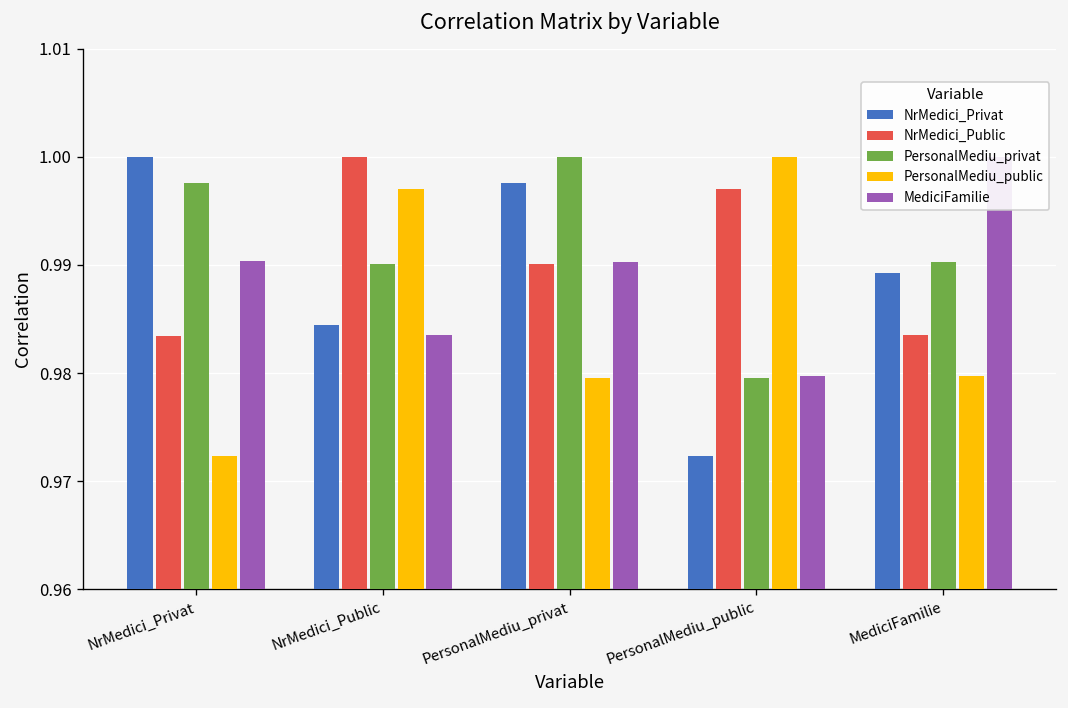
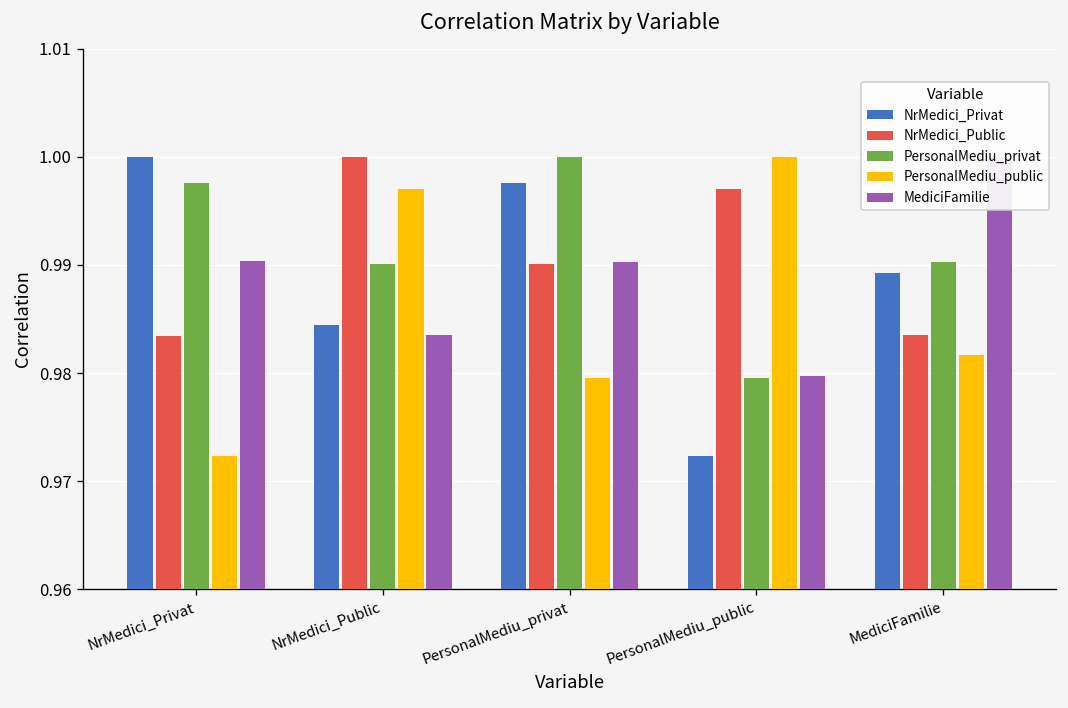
  {
    "NrMedici_Privat": {
      "NrMedici_Privat": 1.000,
      "NrMedici_Public": 0.984,
      "PersonalMediu_privat": 0.998,
      "PersonalMediu_public": 0.972,
      "MediciFamilie": 0.989
    },
    "NrMedici_Public": {
      "NrMedici_Privat": 0.983,
      "NrMedici_Public": 1.000,
      "PersonalMediu_privat": 0.990,
      "PersonalMediu_public": 0.997,
      "MediciFamilie": 0.984
    },
    "PersonalMediu_privat": {
      "NrMedici_Privat": 0.998,
      "NrMedici_Public": 0.990,
      "PersonalMediu_privat": 1.000,
      "PersonalMediu_public": 0.980,
      "MediciFamilie": 0.990
    },
    "PersonalMediu_public": {
      "NrMedici_Privat": 0.972,
      "NrMedici_Public": 0.997,
      "PersonalMediu_privat": 0.980,
      "PersonalMediu_public": 1.000,
-     "MediciFamilie": 0.980
+     "MediciFamilie": 0.982
    },
    "MediciFamilie": {
      "NrMedici_Privat": 0.990,
      "NrMedici_Public": 0.984,
      "PersonalMediu_privat": 0.990,
      "PersonalMediu_public": 0.980
    }
  }
